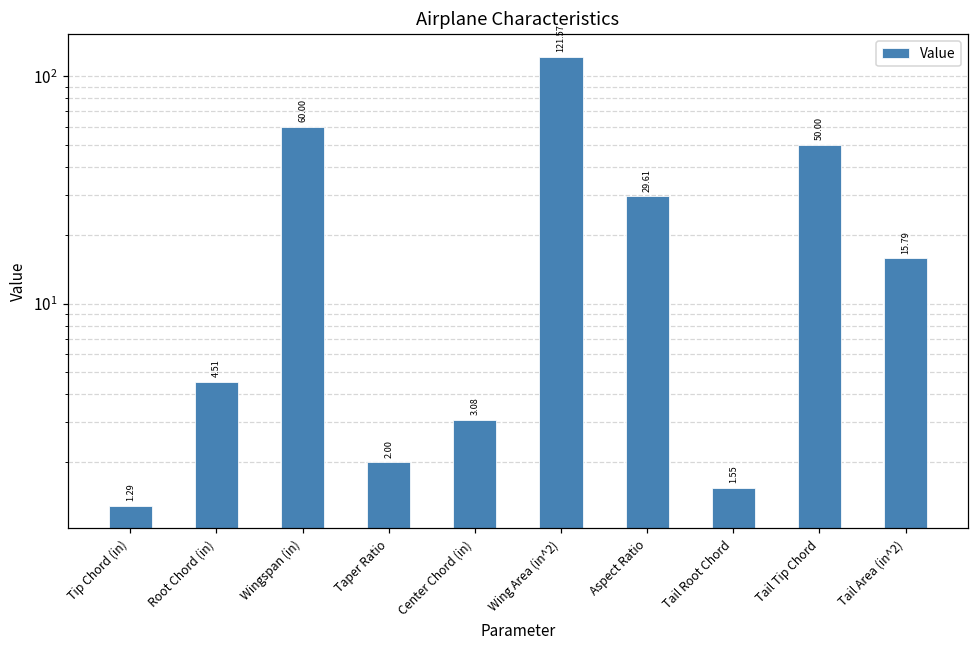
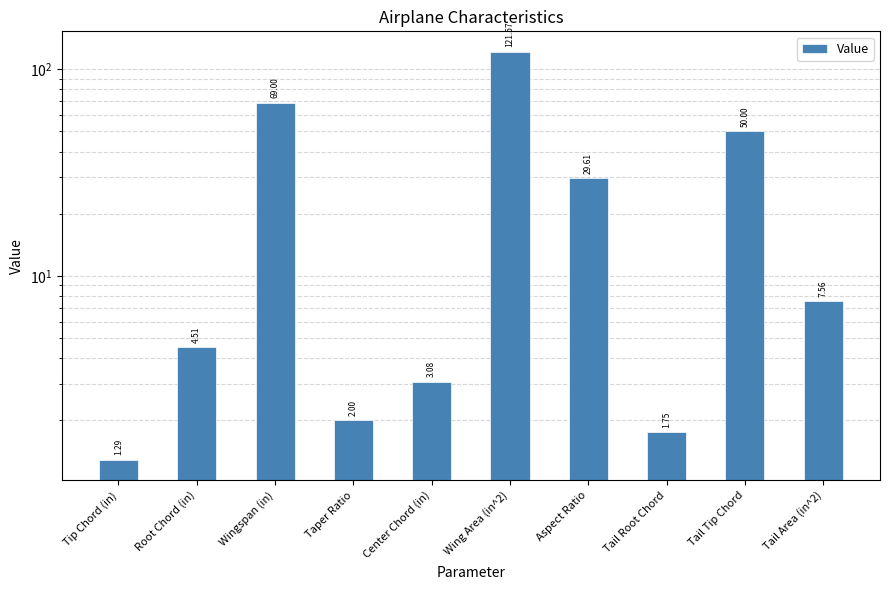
  {
    "Tip Chord (in)": 1.29,
    "Root Chord (in)": 4.51,
-   "Wingspan (in)": 60.00,
+   "Wingspan (in)": 69.00,
    "Taper Ratio": 2.00,
    "Center Chord (in)": 3.08,
    "Wing Area (in^2)": 121.57,
    "Aspect Ratio": 29.61,
-   "Tail Root Chord": 1.55,
+   "Tail Root Chord": 1.75,
    "Tail Tip Chord": 50.00,
-   "Tail Area (in^2)": 15.79
+   "Tail Area (in^2)": 7.56
  }
